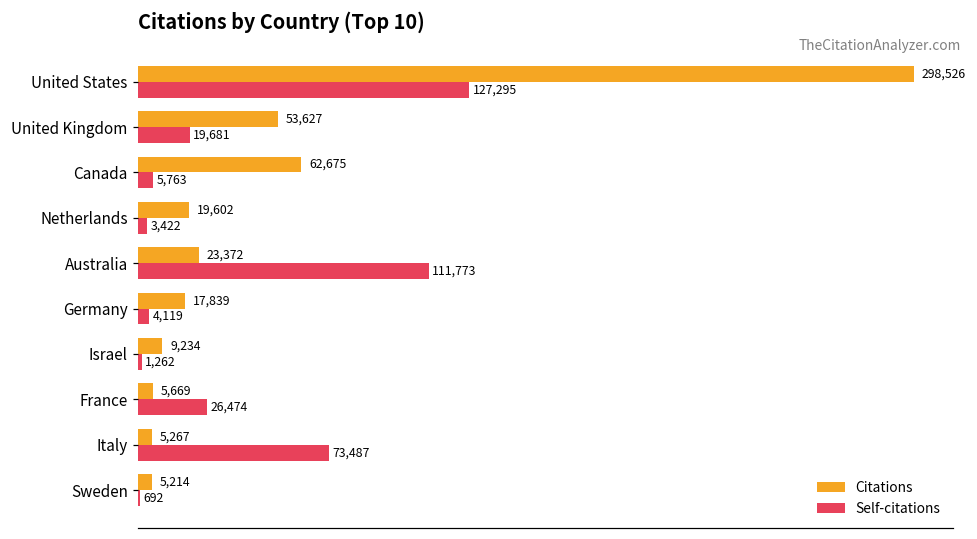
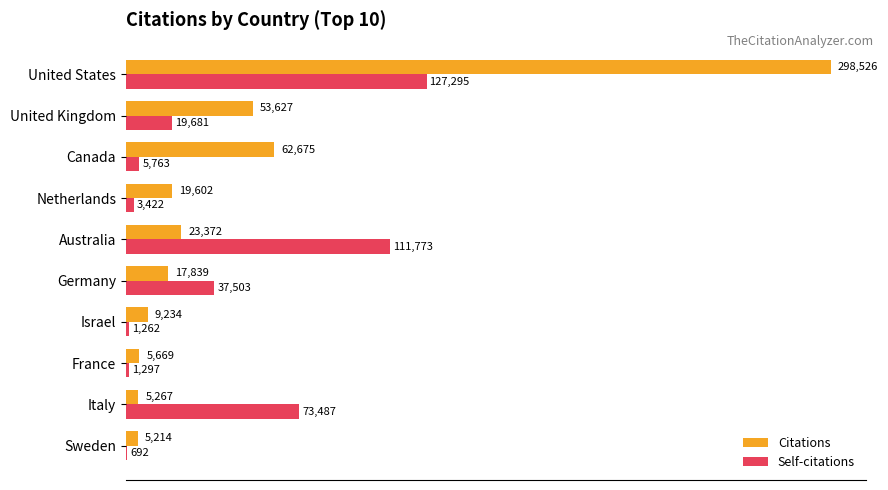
  {
    "Citations": {
      "United States": "298,526",
      "United Kingdom": "53,627",
      "Canada": "62,675",
      "Netherlands": "19,602",
      "Australia": "23,372",
      "Germany": "17,839",
      "Israel": "9,234",
      "France": "5,669",
      "Italy": "5,267",
      "Sweden": "5,214"
    },
    "Self-citations": {
      "United States": "127,295",
      "United Kingdom": "19,681",
      "Canada": "5,763",
      "Netherlands": "3,422",
      "Australia": "111,773",
-     "Germany": "4,119",
+     "Germany": "37,503",
      "Israel": "1,262",
-     "France": "26,474",
+     "France": "1,297",
      "Italy": "73,487",
      "Sweden": "692"
    }
  }
